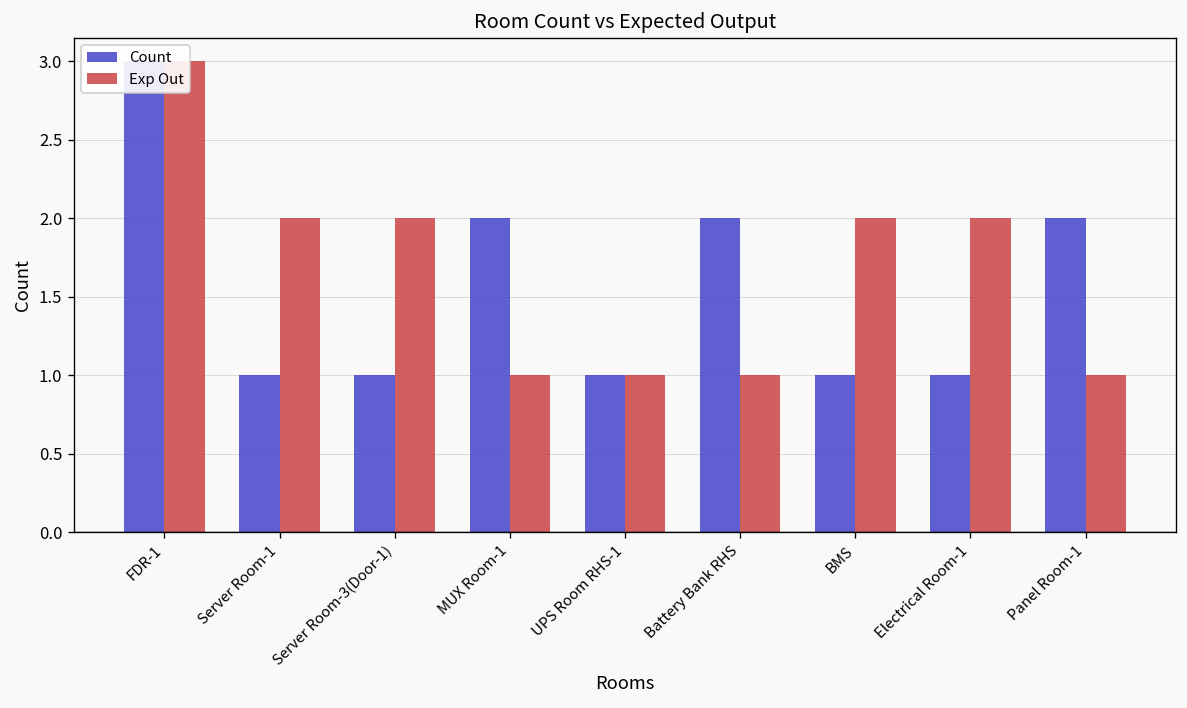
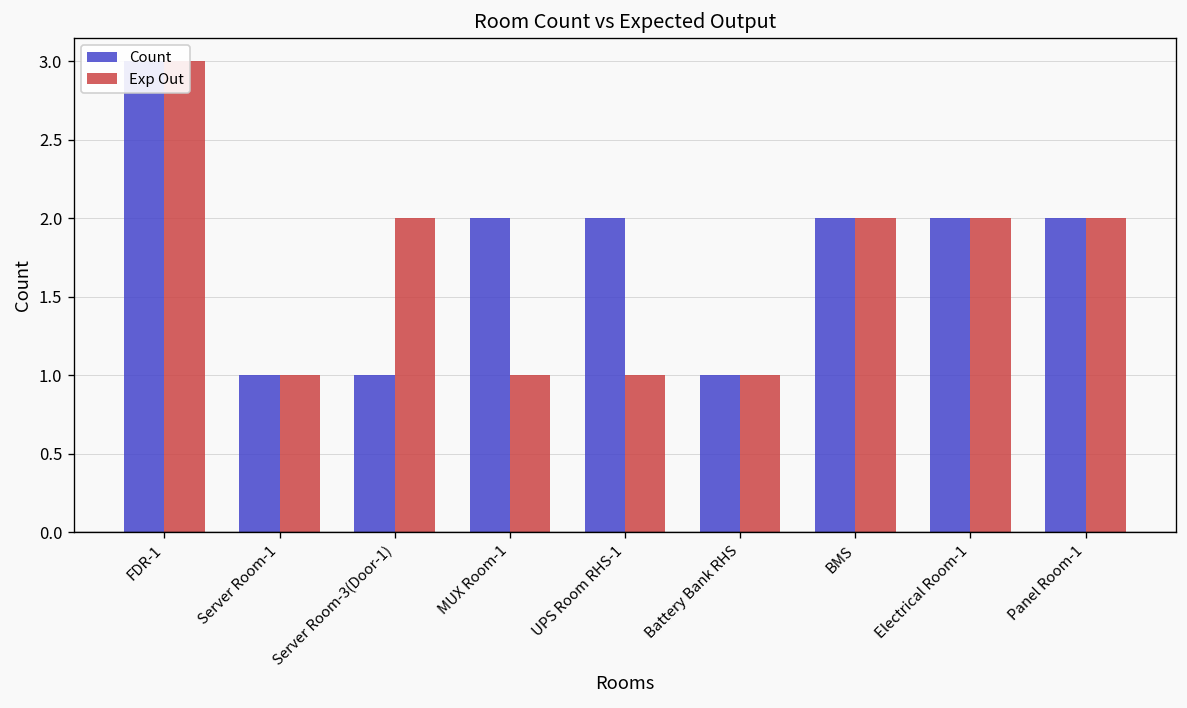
  {
    "Count": {
      "Server Room-1": 1,
      "Server Room-3(Door-1)": 1,
      "MUX Room-1": 2,
-     "UPS Room RHS-1": 1,
-     "Battery Bank RHS": 2,
-     "BMS": 1,
-     "Electrical Room-1": 1,
+     "UPS Room RHS-1": 2,
+     "Battery Bank RHS": 1,
+     "BMS": 2,
+     "Electrical Room-1": 2,
      "Panel Room-1": 2
    },
    "Exp Out": {
-     "Server Room-1": 2,
+     "Server Room-1": 1,
      "Server Room-3(Door-1)": 2,
      "MUX Room-1": 1,
      "UPS Room RHS-1": 1,
      "Battery Bank RHS": 1,
      "BMS": 2,
      "Electrical Room-1": 2,
-     "Panel Room-1": 1
+     "Panel Room-1": 2
    }
  }
